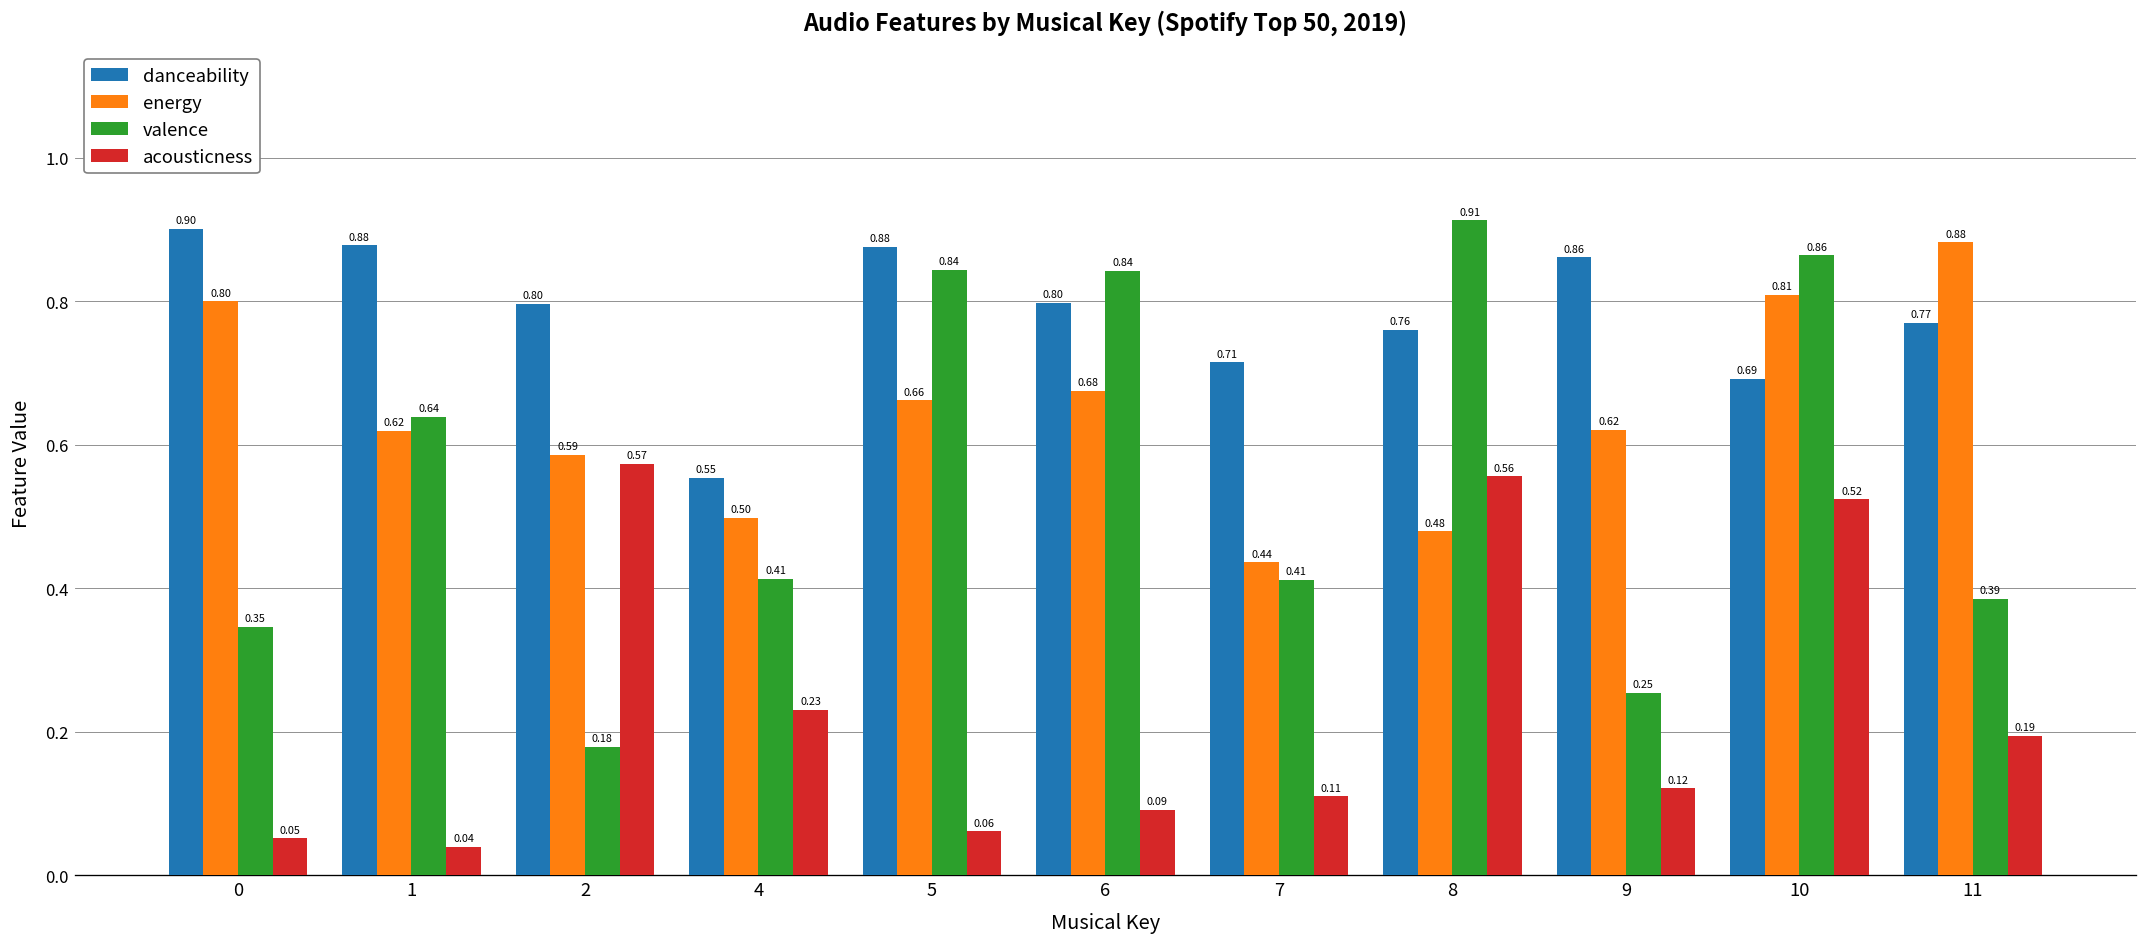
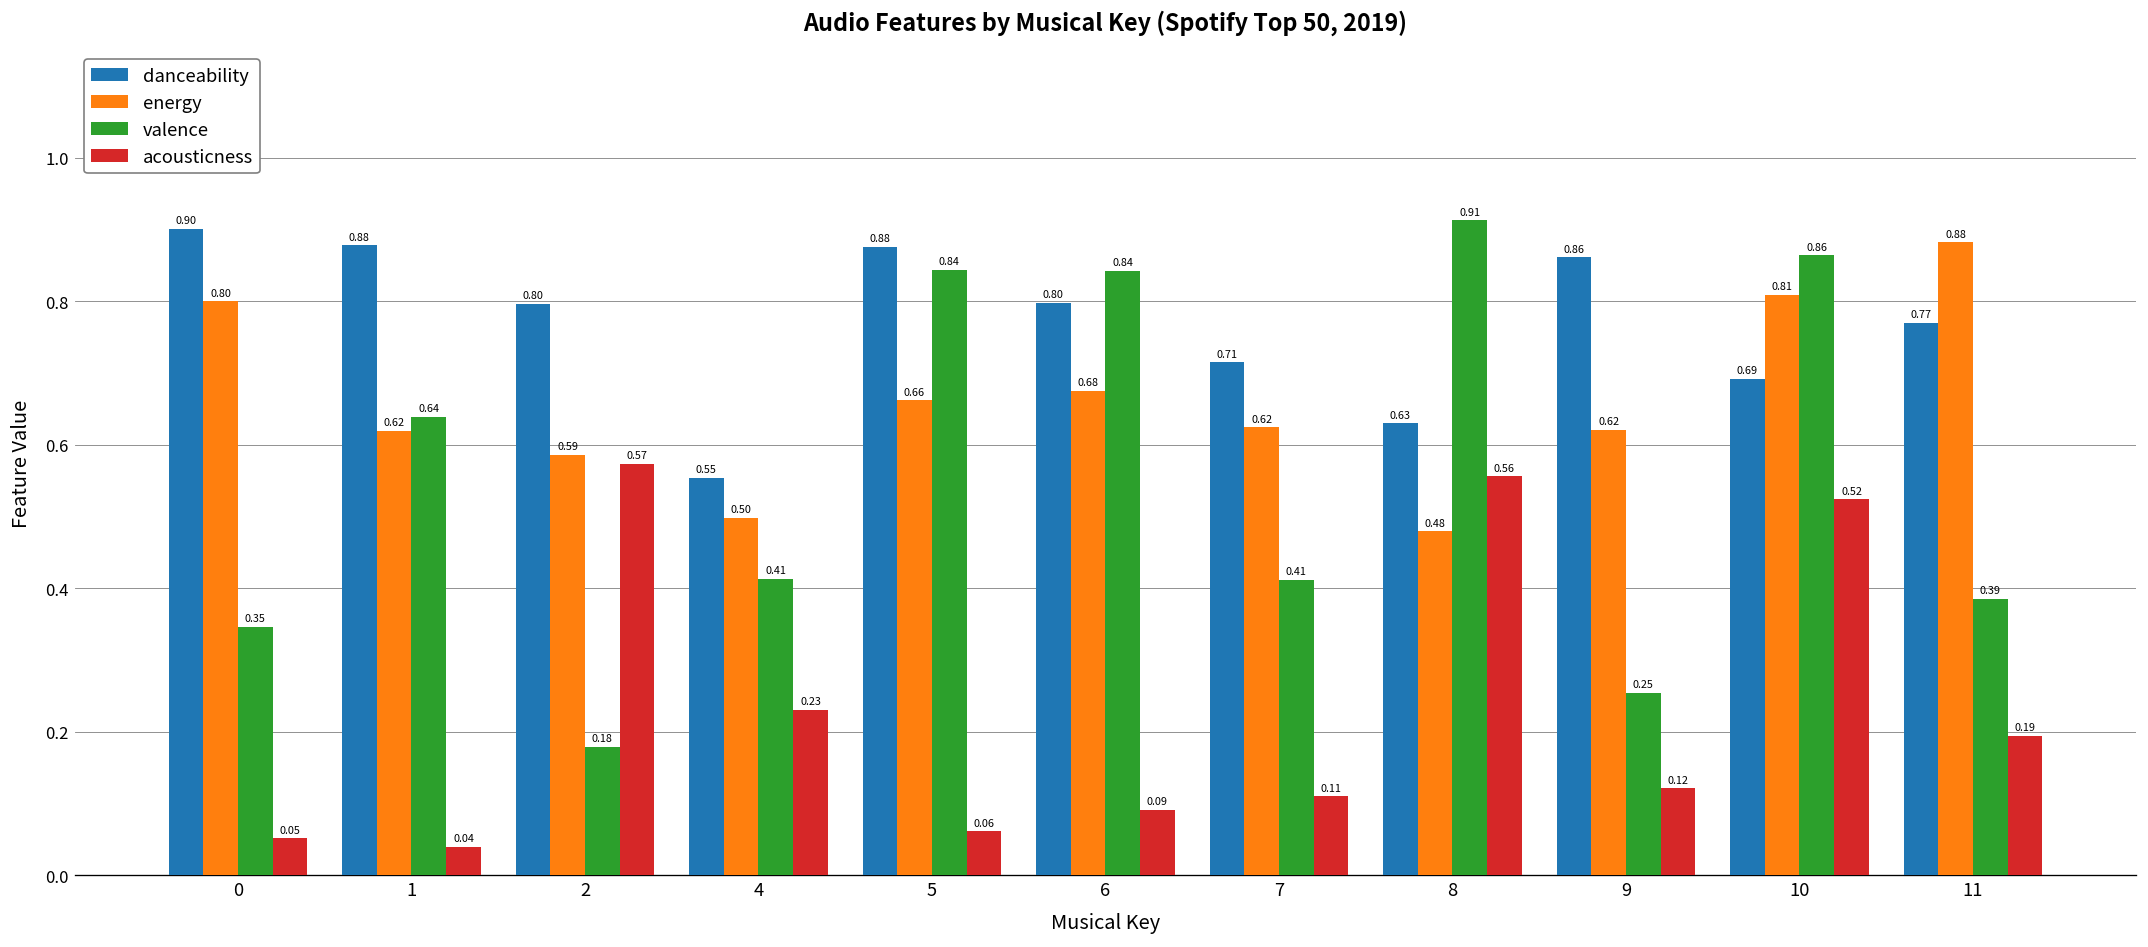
  {
    "danceability": {
      "0": 0.90,
      "1": 0.88,
      "2": 0.80,
      "4": 0.55,
      "5": 0.88,
      "6": 0.80,
      "7": 0.71,
-     "8": 0.76,
+     "8": 0.63,
      "9": 0.86,
      "10": 0.69,
      "11": 0.77
    },
    "energy": {
      "0": 0.80,
      "1": 0.62,
      "2": 0.59,
      "4": 0.50,
      "5": 0.66,
      "6": 0.68,
-     "7": 0.44,
+     "7": 0.62,
      "8": 0.48,
      "9": 0.62,
      "10": 0.81,
      "11": 0.88
    },
    "valence": {
      "0": 0.35,
      "1": 0.64,
      "2": 0.18,
      "4": 0.41,
      "5": 0.84,
      "6": 0.84,
      "7": 0.41,
      "8": 0.91,
      "9": 0.25,
      "10": 0.86,
      "11": 0.39
    },
    "acousticness": {
      "0": 0.05,
      "1": 0.04,
      "2": 0.57,
      "4": 0.23,
      "5": 0.06,
      "6": 0.09,
      "7": 0.11,
      "8": 0.56,
      "9": 0.12,
      "10": 0.52,
      "11": 0.19
    }
  }
